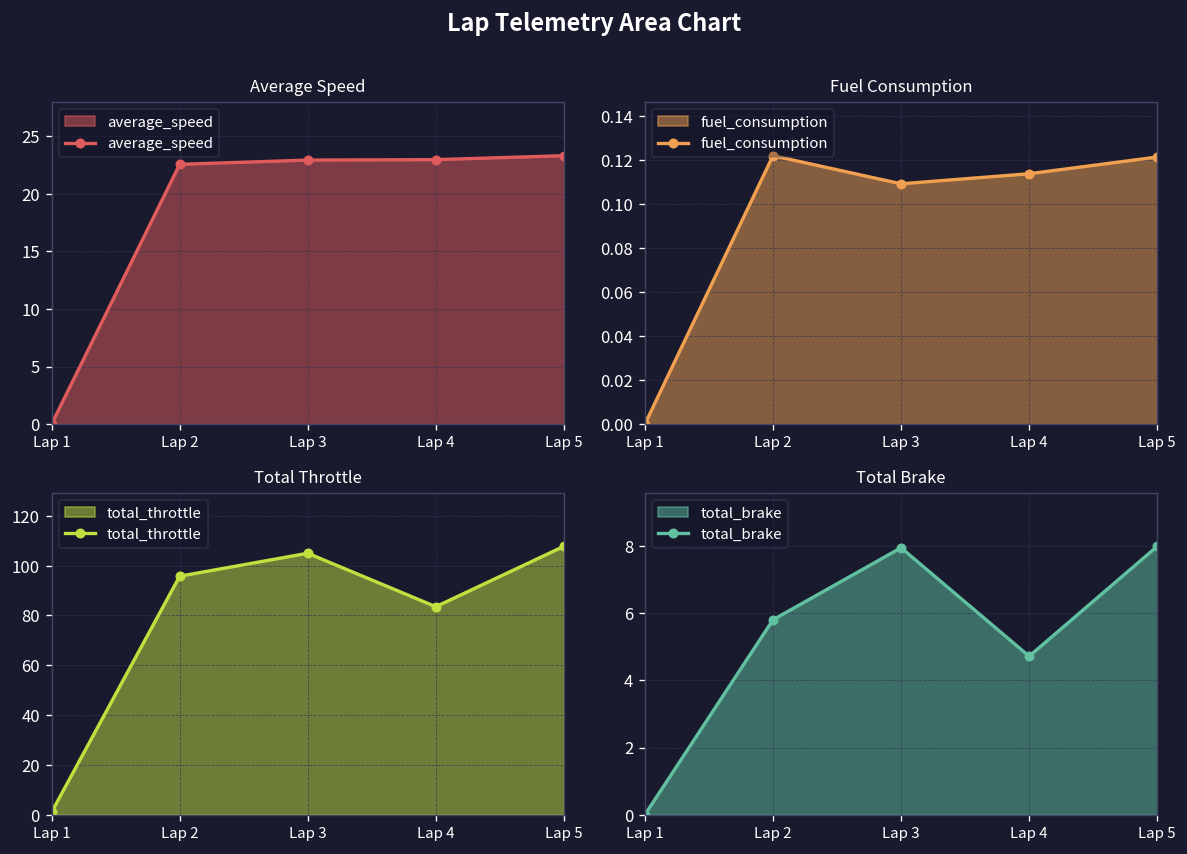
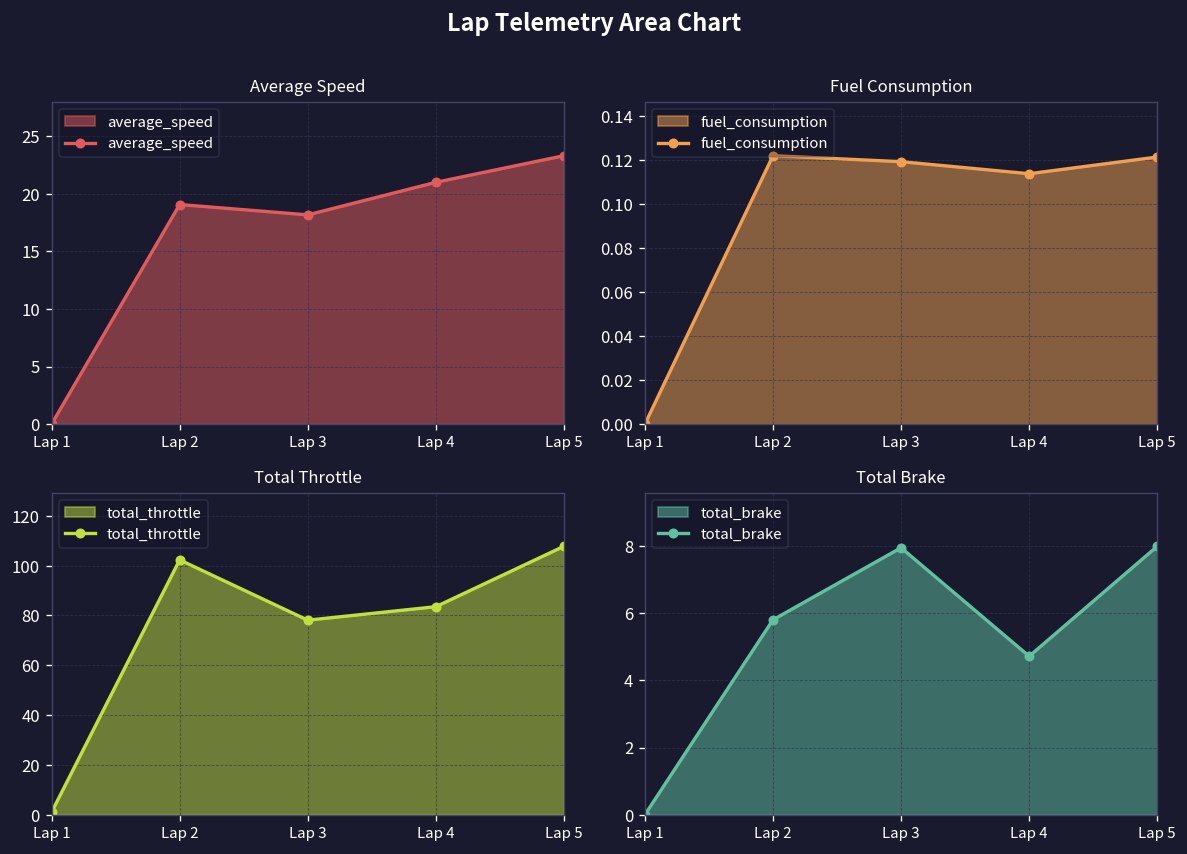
  {
    "Average Speed": {
      "Lap 1": 0,
-     "Lap 2": 23,
-     "Lap 3": 23,
-     "Lap 4": 23,
+     "Lap 2": 19,
+     "Lap 3": 18,
+     "Lap 4": 21,
      "Lap 5": 23
    },
    "Fuel Consumption": {
      "Lap 1": 0.000,
-     "Lap 3": 0.109,
+     "Lap 3": 0.119,
      "Lap 4": 0.114,
      "Lap 5": 0.122
    },
    "Total Throttle": {
      "Lap 1": 1,
-     "Lap 2": 96,
-     "Lap 3": 105,
+     "Lap 2": 102,
+     "Lap 3": 78,
      "Lap 4": 84,
      "Lap 5": 108
    },
    "Total Brake": {
      "Lap 1": 0.0,
      "Lap 2": 5.8,
      "Lap 3": 7.9,
      "Lap 4": 4.7,
      "Lap 5": 8.0
    }
  }
